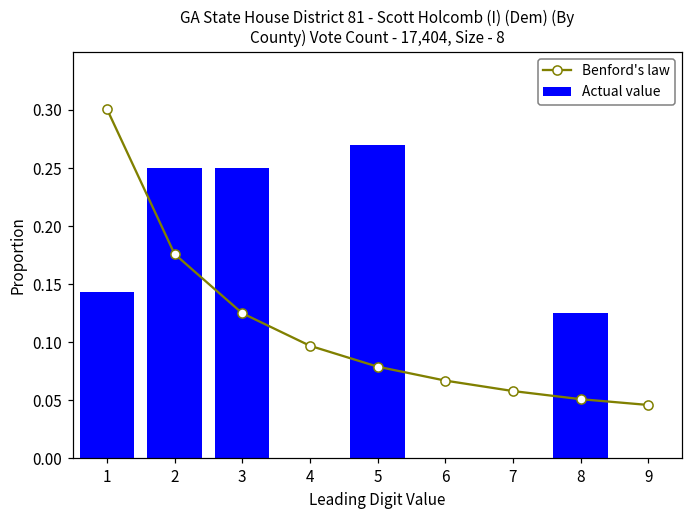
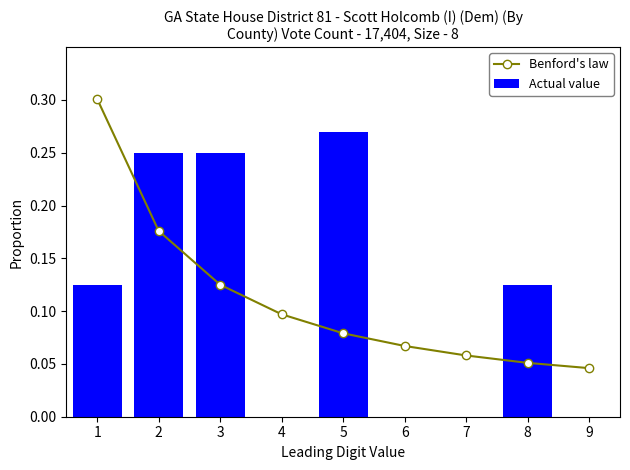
  {
    "Actual value": {
-     "1": 0.143,
+     "1": 0.125,
      "2": 0.250,
      "3": 0.250,
      "4": 0.000,
      "5": 0.270,
      "6": 0.000,
      "7": 0.000,
      "8": 0.125,
      "9": 0.000
    },
    "Benford's law": {
      "1": 0.301,
      "2": 0.176,
      "3": 0.125,
      "4": 0.097,
      "5": 0.079,
      "6": 0.067,
      "7": 0.058,
      "8": 0.051,
      "9": 0.046
    }
  }
